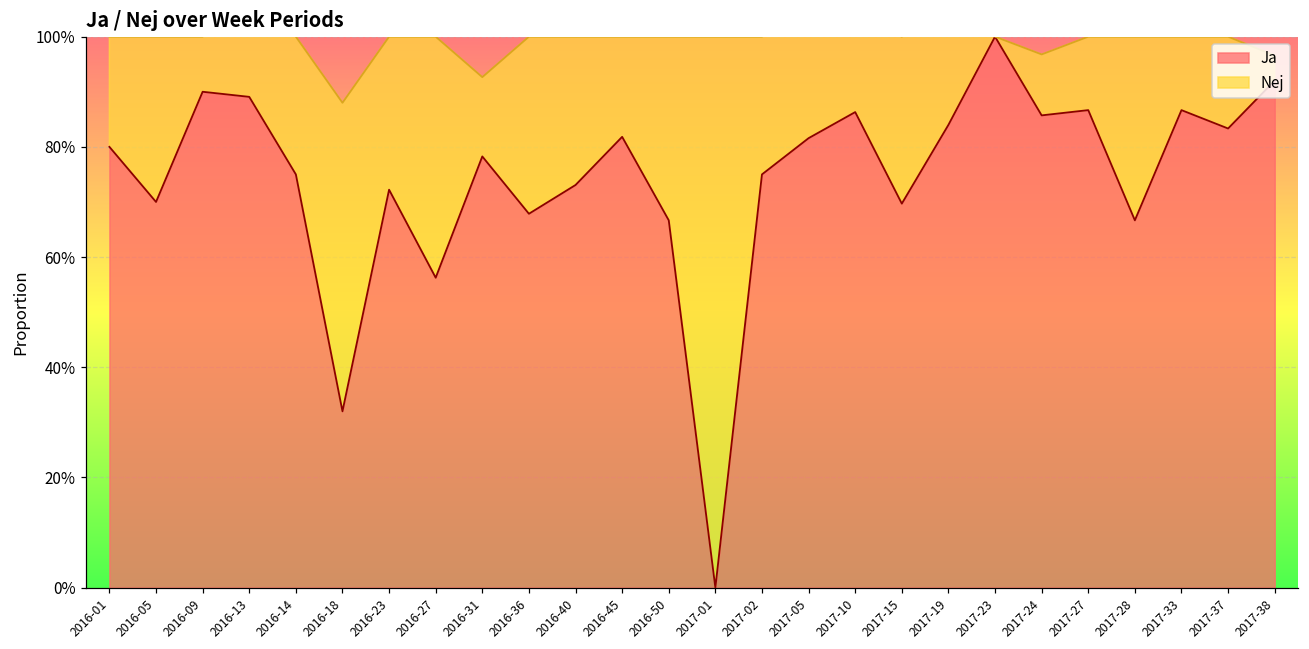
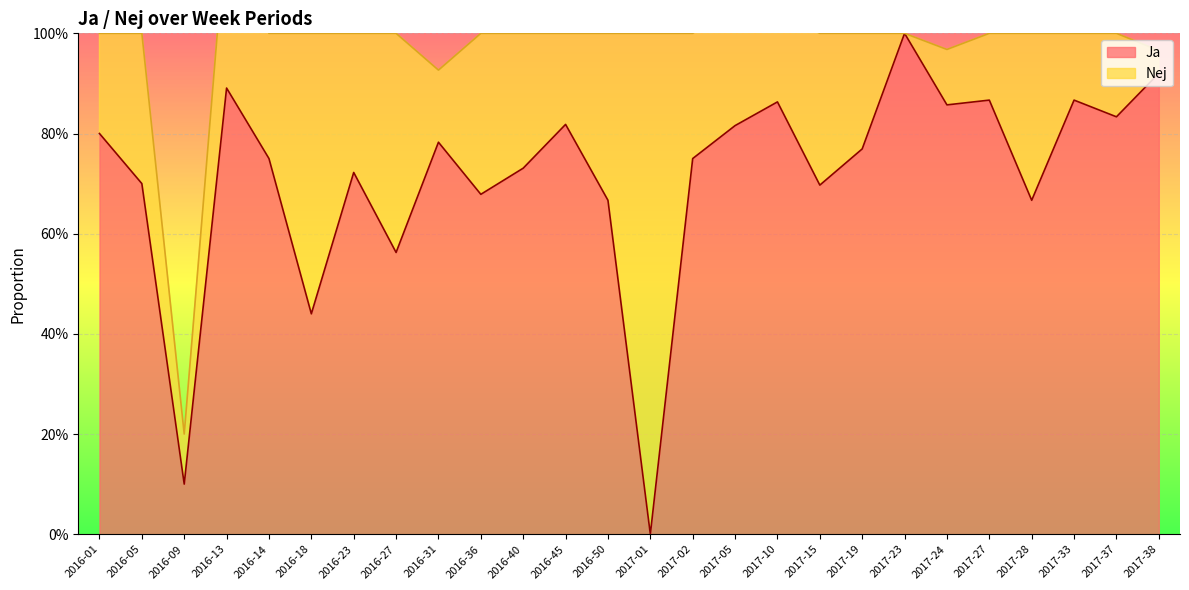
  {
    "Ja": {
      "2016-01": "80%",
      "2016-05": "70%",
-     "2016-09": "90%",
+     "2016-09": "10%",
      "2016-13": "89%",
      "2016-14": "75%",
-     "2016-18": "32%",
+     "2016-18": "44%",
      "2016-23": "72%",
      "2016-27": "56%",
      "2016-31": "78%",
      "2016-36": "68%",
      "2016-40": "73%",
      "2016-45": "82%",
      "2016-50": "67%",
      "2017-01": "0%",
      "2017-02": "75%",
      "2017-05": "82%",
      "2017-10": "86%",
      "2017-15": "70%",
-     "2017-19": "84%",
+     "2017-19": "77%",
      "2017-24": "86%",
      "2017-27": "87%",
      "2017-28": "67%",
      "2017-33": "87%",
      "2017-37": "83%"
    },
    "Nej": {
      "2016-01": "20%",
      "2016-05": "30%",
      "2016-09": "10%",
      "2016-14": "25%",
      "2016-18": "56%",
      "2016-23": "28%",
      "2016-27": "44%",
      "2016-31": "14%",
      "2016-36": "32%",
      "2016-40": "27%",
      "2016-45": "18%",
      "2016-50": "33%",
      "2017-01": "100%",
      "2017-02": "25%",
      "2017-15": "30%",
      "2017-24": "11%",
      "2017-27": "13%",
      "2017-28": "33%",
      "2017-33": "13%",
      "2017-37": "17%"
    }
  }
